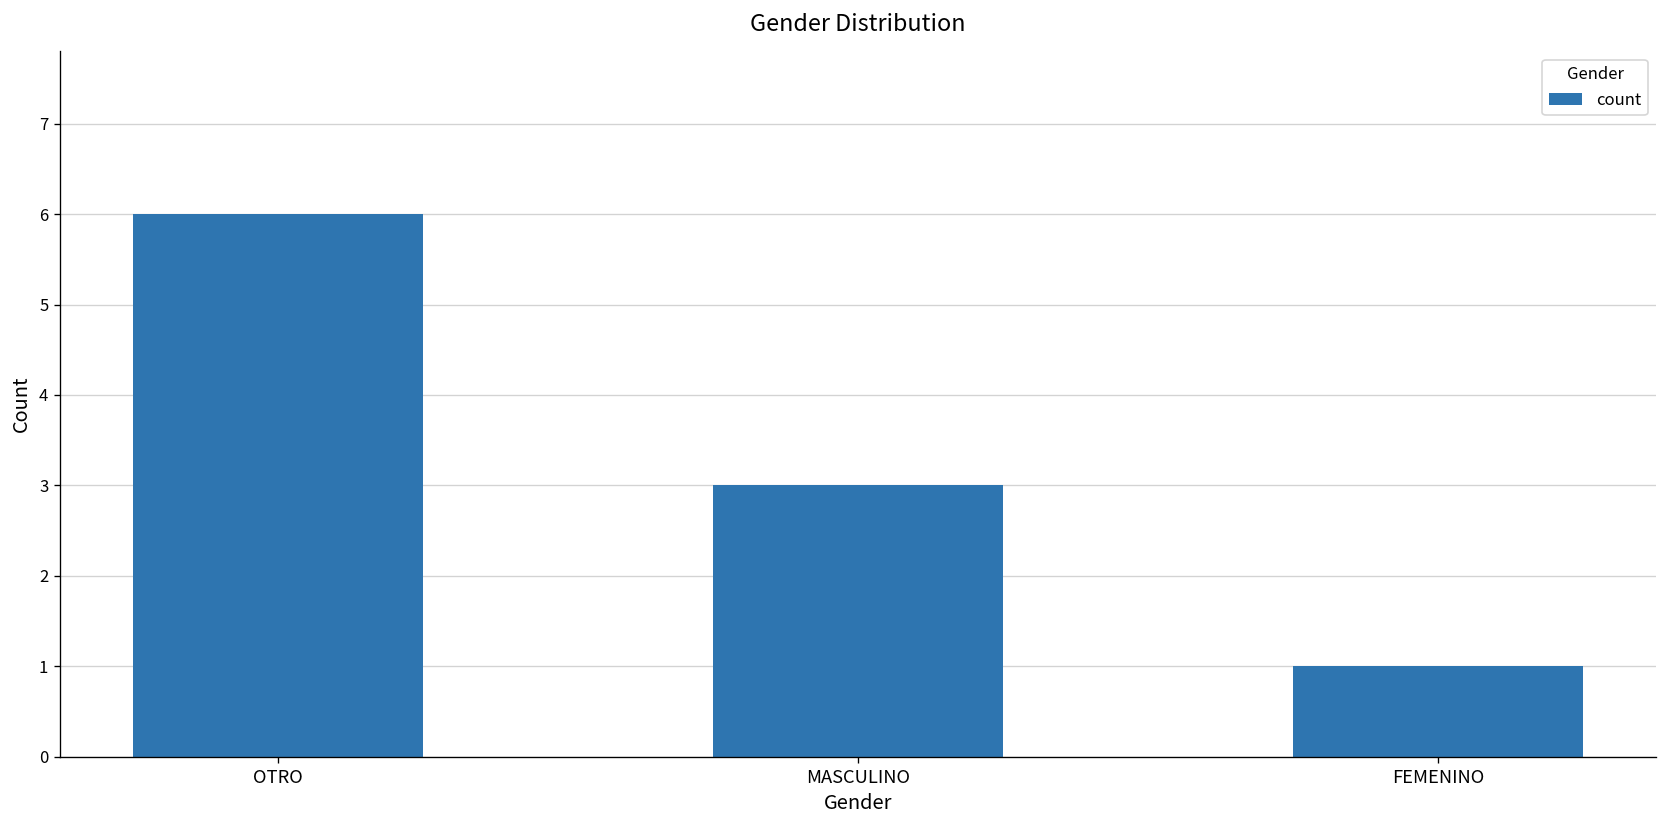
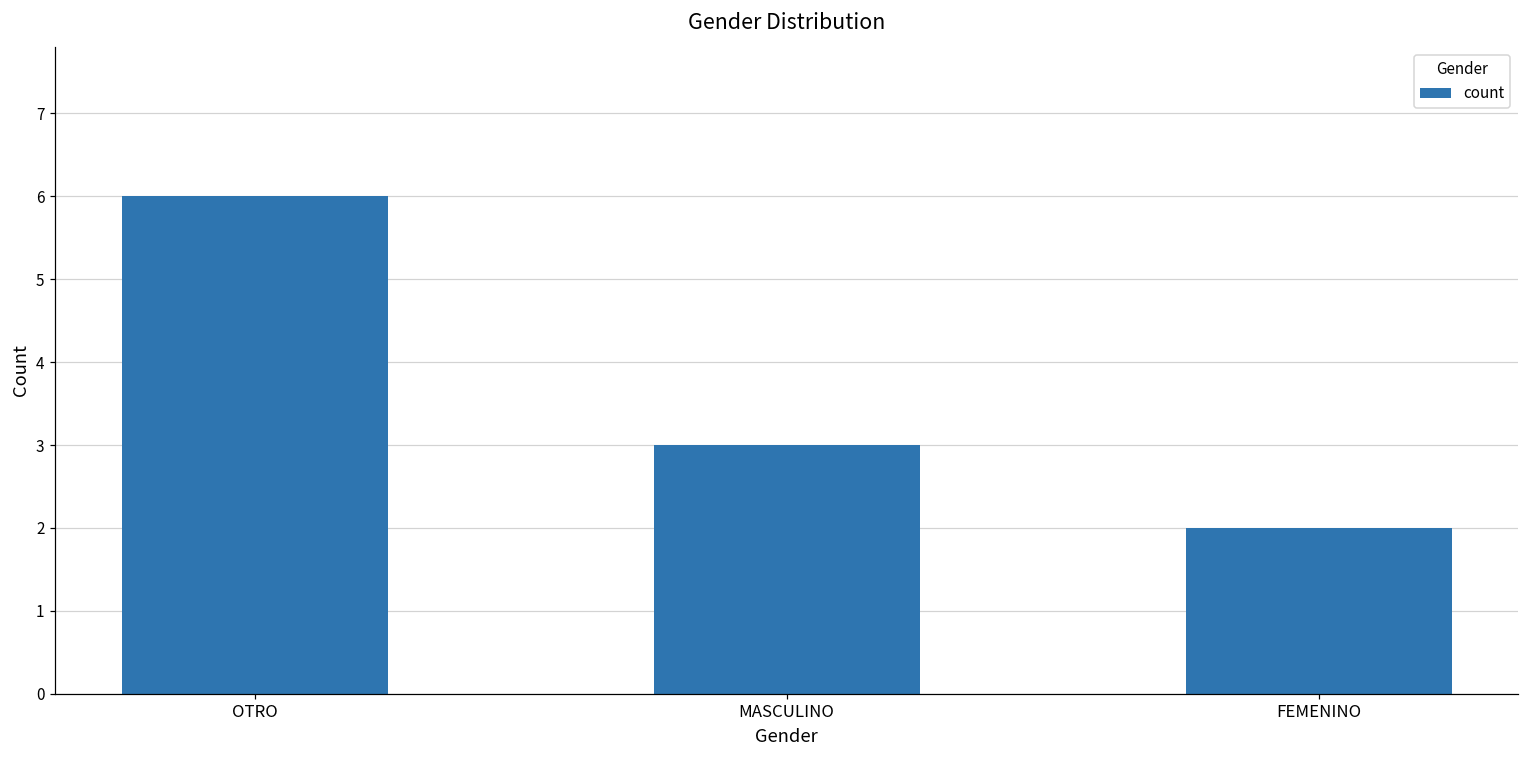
  {
    "OTRO": 6,
    "MASCULINO": 3,
-   "FEMENINO": 1
+   "FEMENINO": 2
  }
